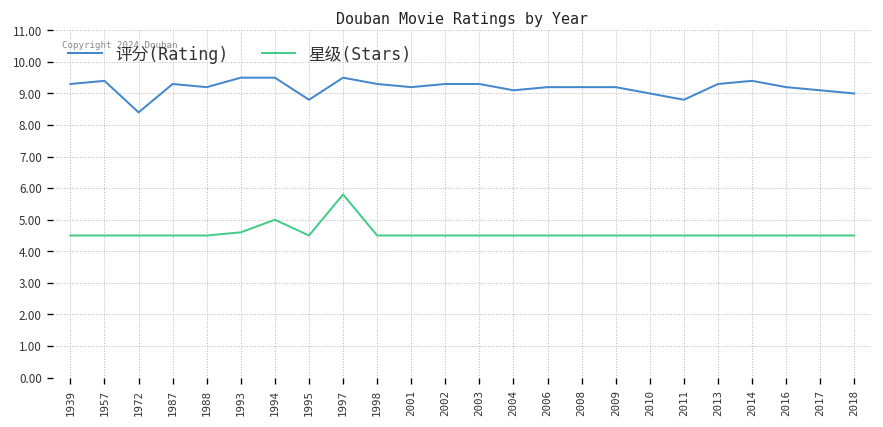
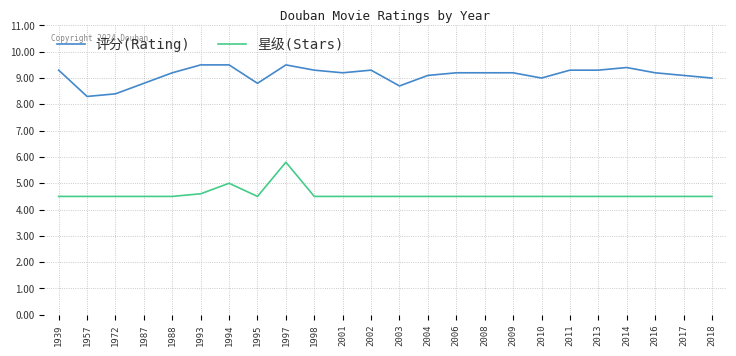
  {
    "评分(Rating)": {
      "1939": 9.3,
-     "1957": 9.4,
+     "1957": 8.3,
      "1972": 8.4,
-     "1987": 9.3,
+     "1987": 8.8,
      "1988": 9.2,
      "1993": 9.5,
      "1994": 9.5,
      "1995": 8.8,
      "1997": 9.5,
      "1998": 9.3,
      "2001": 9.2,
      "2002": 9.3,
-     "2003": 9.3,
+     "2003": 8.7,
      "2004": 9.1,
      "2006": 9.2,
      "2008": 9.2,
      "2009": 9.2,
      "2010": 9.0,
-     "2011": 8.8,
+     "2011": 9.3,
      "2013": 9.3,
      "2014": 9.4,
      "2016": 9.2,
      "2017": 9.1,
      "2018": 9.0
    },
    "星级(Stars)": {
      "1939": 4.5,
      "1957": 4.5,
      "1972": 4.5,
      "1987": 4.5,
      "1988": 4.5,
      "1993": 4.6,
      "1994": 5.0,
      "1995": 4.5,
      "1997": 5.8,
      "1998": 4.5,
      "2001": 4.5,
      "2002": 4.5,
      "2003": 4.5,
      "2004": 4.5,
      "2006": 4.5,
      "2008": 4.5,
      "2009": 4.5,
      "2010": 4.5,
      "2011": 4.5,
      "2013": 4.5,
      "2014": 4.5,
      "2016": 4.5,
      "2017": 4.5,
      "2018": 4.5
    }
  }
